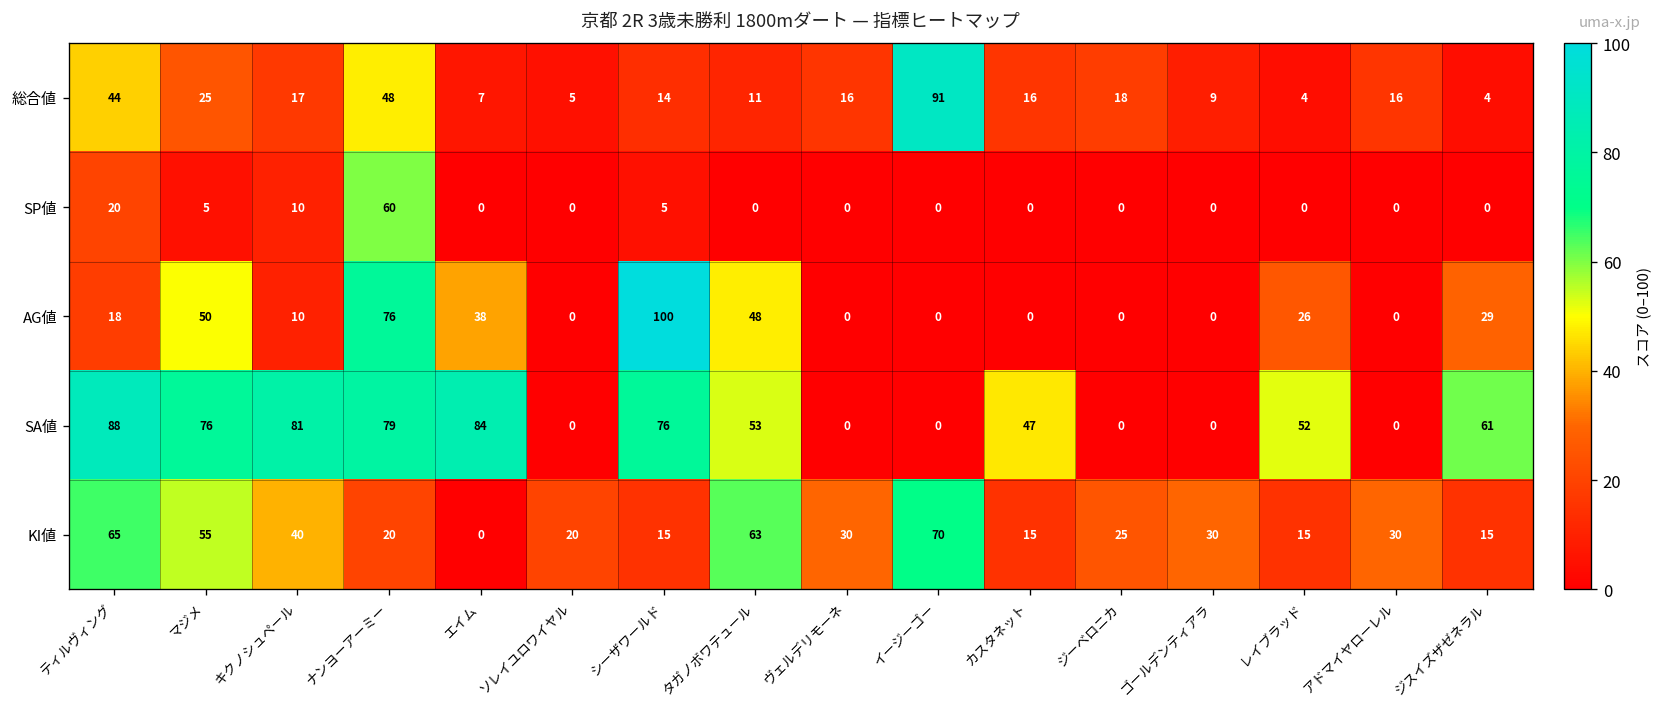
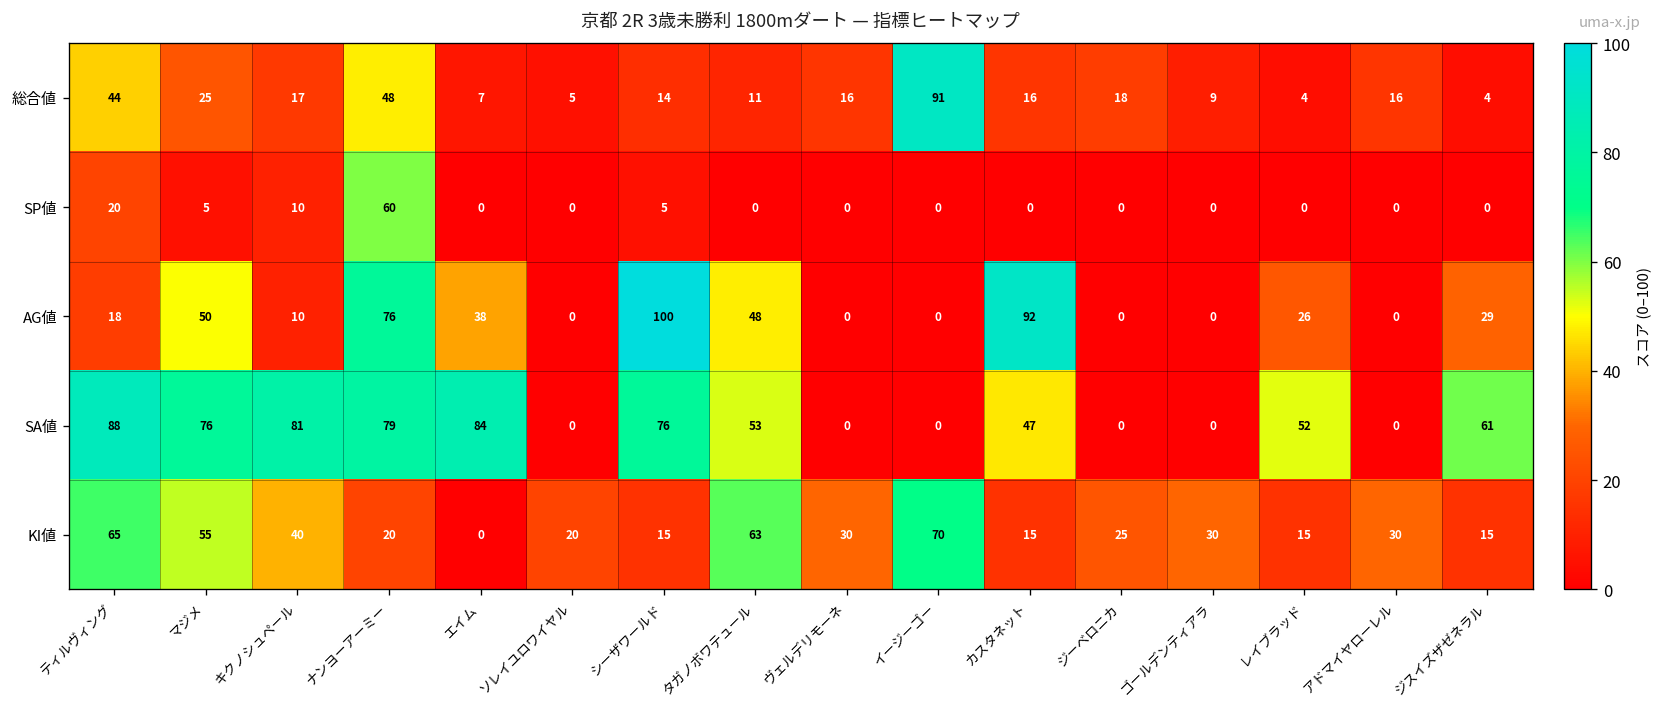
  {
    "総合値": {
      "ティルヴィング": 44,
      "マジメ": 25,
      "キクノシュペール": 17,
      "ナンヨーアーミー": 48,
      "エイム": 7,
      "ソレイユロワイヤル": 5,
      "シーザワールド": 14,
      "タガノボワテュール": 11,
      "ヴェルデリモーネ": 16,
      "イージーゴー": 91,
      "カスタネット": 16,
      "ジーベロニカ": 18,
      "ゴールデンティアラ": 9,
      "レイブラッド": 4,
      "アドマイヤローレル": 16,
      "ジスイズザゼネラル": 4
    },
    "SP値": {
      "ティルヴィング": 20,
      "マジメ": 5,
      "キクノシュペール": 10,
      "ナンヨーアーミー": 60,
      "エイム": 0,
      "ソレイユロワイヤル": 0,
      "シーザワールド": 5,
      "タガノボワテュール": 0,
      "ヴェルデリモーネ": 0,
      "イージーゴー": 0,
      "カスタネット": 0,
      "ジーベロニカ": 0,
      "ゴールデンティアラ": 0,
      "レイブラッド": 0,
      "アドマイヤローレル": 0,
      "ジスイズザゼネラル": 0
    },
    "AG値": {
      "ティルヴィング": 18,
      "マジメ": 50,
      "キクノシュペール": 10,
      "ナンヨーアーミー": 76,
      "エイム": 38,
      "ソレイユロワイヤル": 0,
      "シーザワールド": 100,
      "タガノボワテュール": 48,
      "ヴェルデリモーネ": 0,
      "イージーゴー": 0,
-     "カスタネット": 0,
+     "カスタネット": 92,
      "ジーベロニカ": 0,
      "ゴールデンティアラ": 0,
      "レイブラッド": 26,
      "アドマイヤローレル": 0,
      "ジスイズザゼネラル": 29
    },
    "SA値": {
      "ティルヴィング": 88,
      "マジメ": 76,
      "キクノシュペール": 81,
      "ナンヨーアーミー": 79,
      "エイム": 84,
      "ソレイユロワイヤル": 0,
      "シーザワールド": 76,
      "タガノボワテュール": 53,
      "ヴェルデリモーネ": 0,
      "イージーゴー": 0,
      "カスタネット": 47,
      "ジーベロニカ": 0,
      "ゴールデンティアラ": 0,
      "レイブラッド": 52,
      "アドマイヤローレル": 0,
      "ジスイズザゼネラル": 61
    },
    "KI値": {
      "ティルヴィング": 65,
      "マジメ": 55,
      "キクノシュペール": 40,
      "ナンヨーアーミー": 20,
      "エイム": 0,
      "ソレイユロワイヤル": 20,
      "シーザワールド": 15,
      "タガノボワテュール": 63,
      "ヴェルデリモーネ": 30,
      "イージーゴー": 70,
      "カスタネット": 15,
      "ジーベロニカ": 25,
      "ゴールデンティアラ": 30,
      "レイブラッド": 15,
      "アドマイヤローレル": 30,
      "ジスイズザゼネラル": 15
    }
  }
